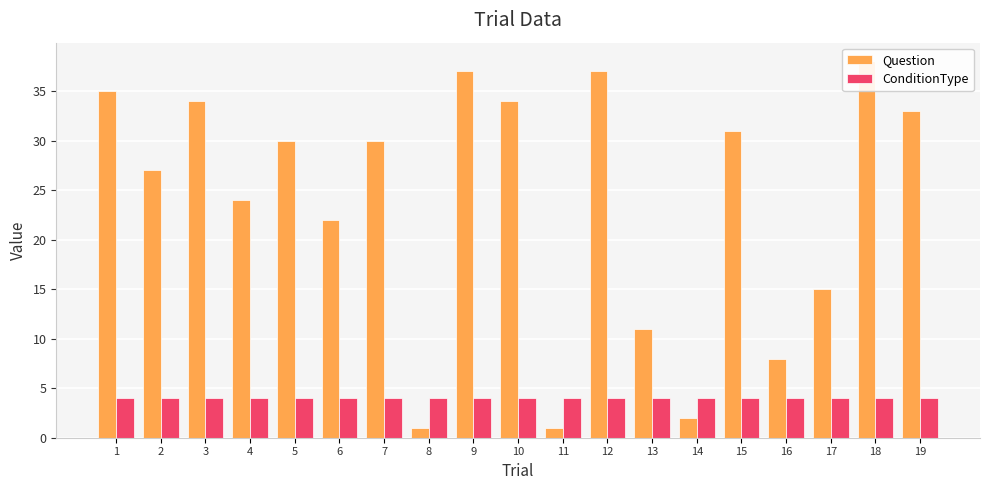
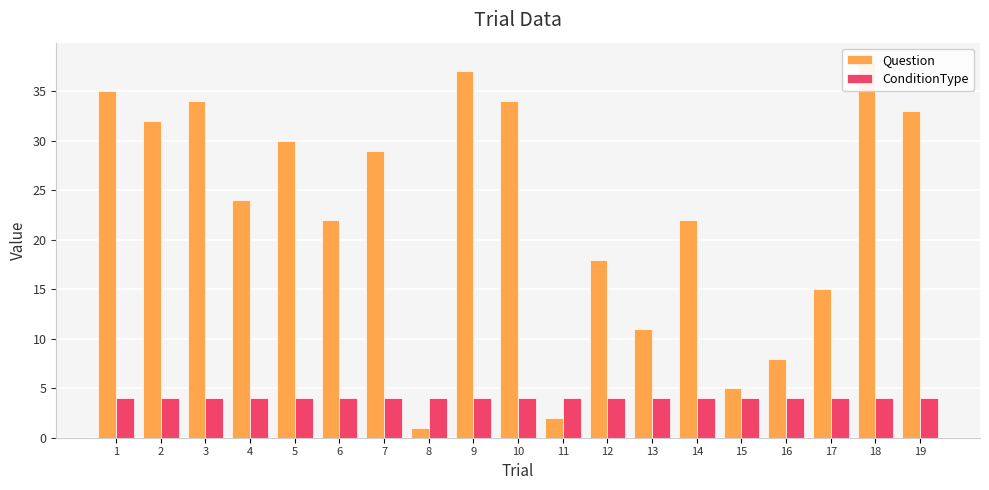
  {
    "Question": {
      "1": 35,
-     "2": 27,
+     "2": 32,
      "3": 34,
      "4": 24,
      "5": 30,
      "6": 22,
-     "7": 30,
+     "7": 29,
      "8": 1,
      "9": 37,
      "10": 34,
-     "11": 1,
-     "12": 37,
+     "11": 2,
+     "12": 18,
      "13": 11,
-     "14": 2,
-     "15": 31,
+     "14": 22,
+     "15": 5,
      "16": 8,
      "17": 15,
      "19": 33
    },
    "ConditionType": {
      "1": 4,
      "2": 4,
      "3": 4,
      "4": 4,
      "5": 4,
      "6": 4,
      "7": 4,
      "8": 4,
      "9": 4,
      "10": 4,
      "11": 4,
      "12": 4,
      "13": 4,
      "14": 4,
      "15": 4,
      "16": 4,
      "17": 4,
      "18": 4,
      "19": 4
    }
  }
